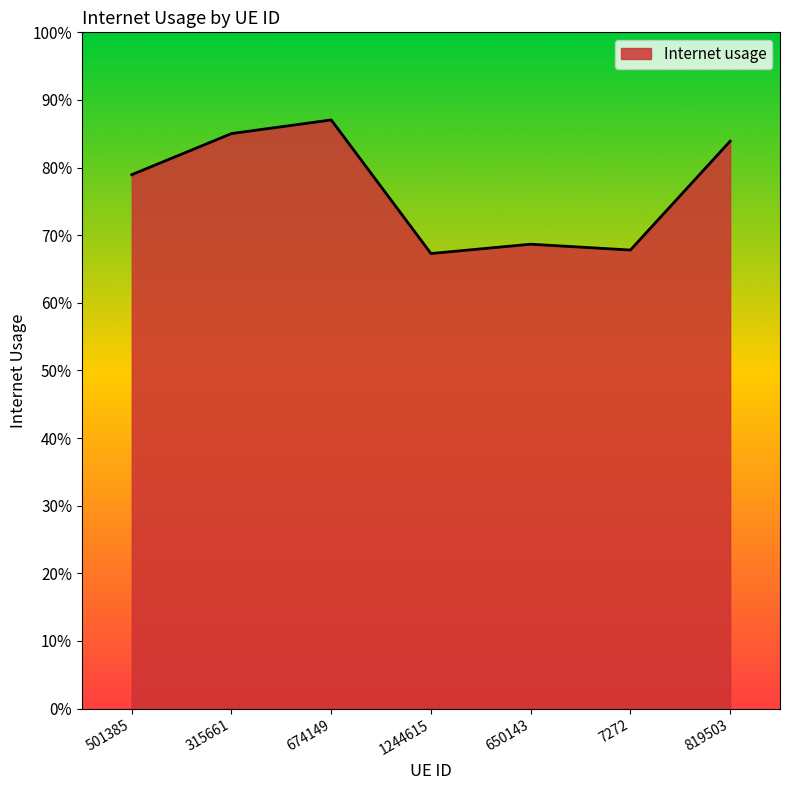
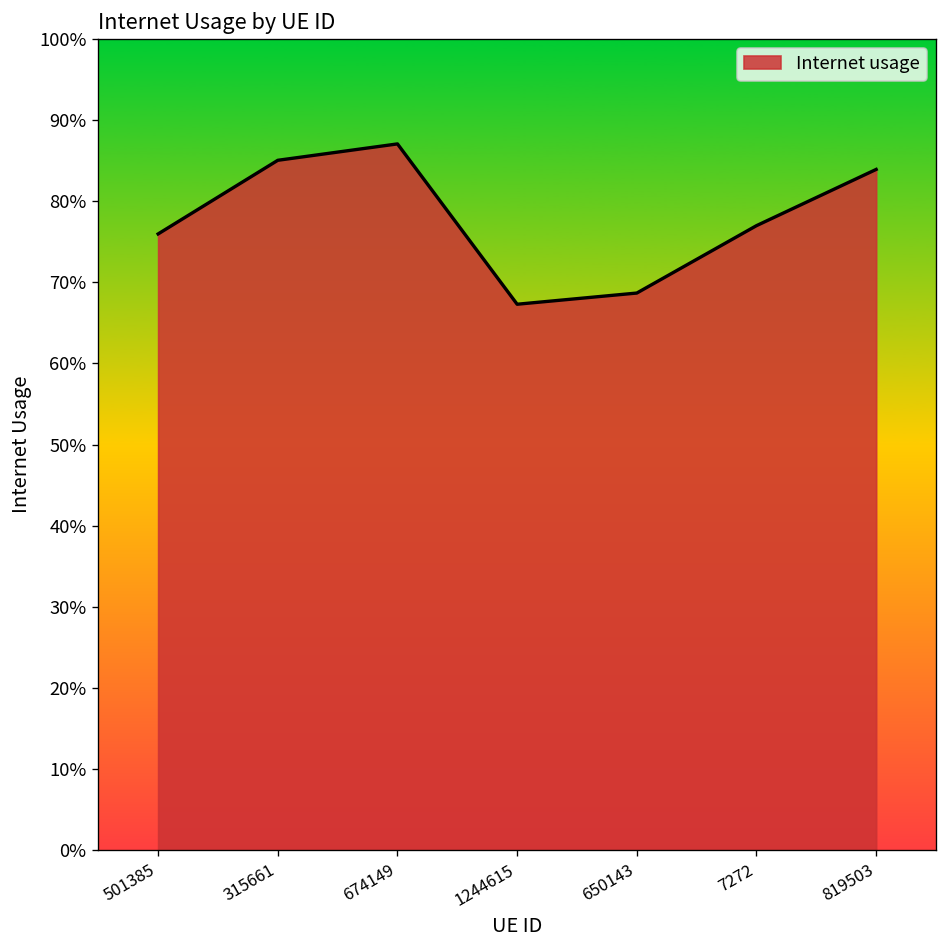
  {
-   "501385": "79%",
+   "501385": "76%",
    "315661": "85%",
    "674149": "87%",
    "1244615": "67%",
    "650143": "69%",
-   "7272": "68%",
+   "7272": "77%",
    "819503": "84%"
  }
